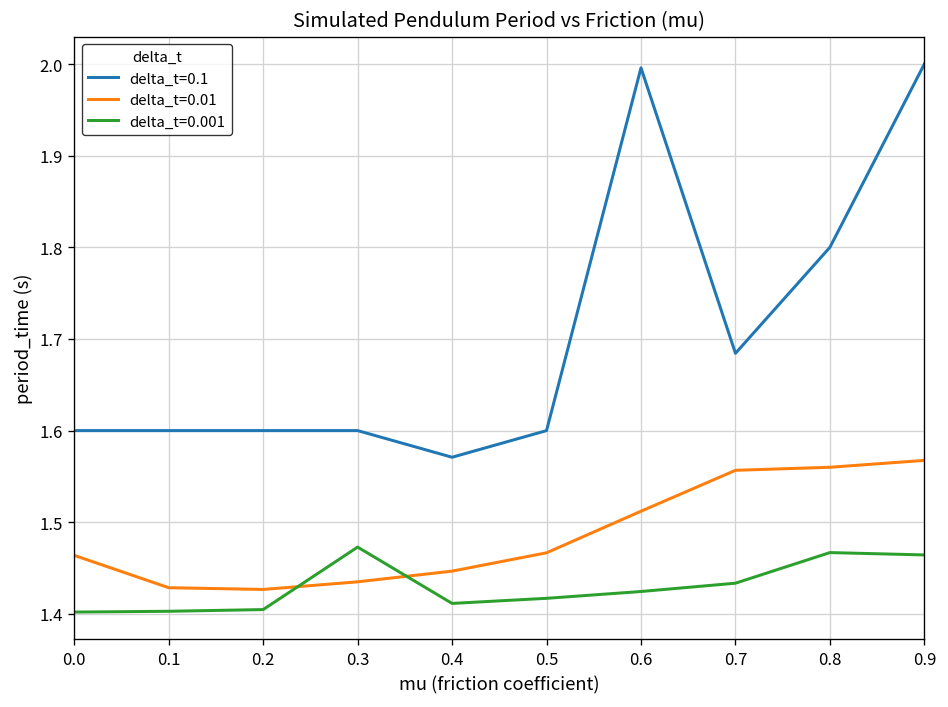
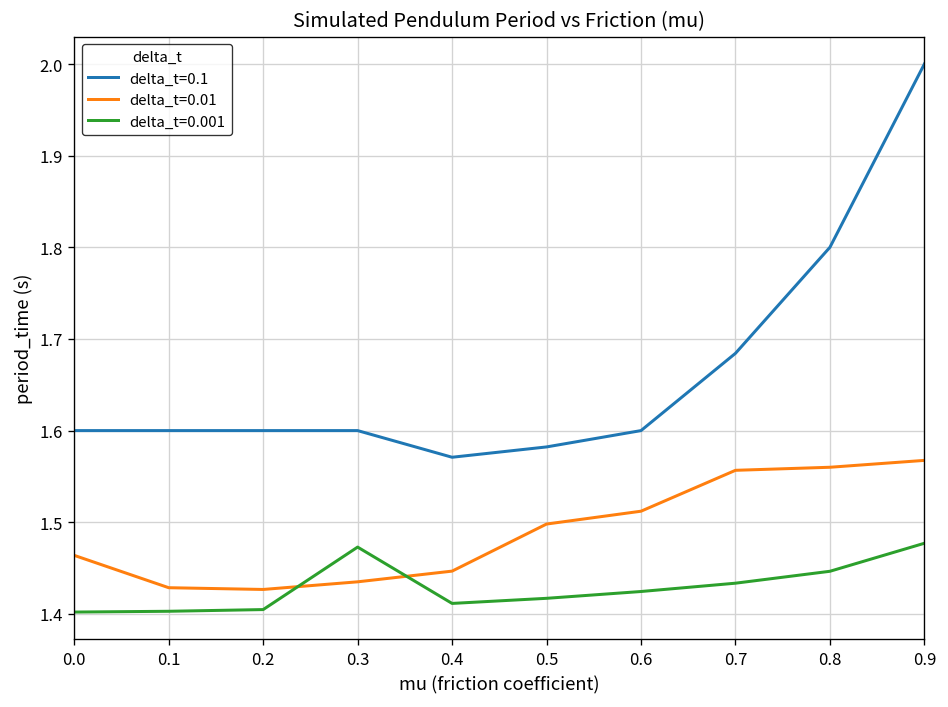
  {
    "delta_t=0.1": {
      "0.0": 1.60,
      "0.1": 1.60,
      "0.2": 1.60,
      "0.3": 1.60,
      "0.4": 1.57,
-     "0.5": 1.60,
-     "0.6": 2.00,
+     "0.5": 1.58,
+     "0.6": 1.60,
      "0.7": 1.68,
      "0.8": 1.80,
      "0.9": 2.00
    },
    "delta_t=0.01": {
      "0.0": 1.46,
      "0.1": 1.43,
      "0.2": 1.43,
      "0.3": 1.43,
      "0.4": 1.45,
-     "0.5": 1.47,
+     "0.5": 1.50,
      "0.6": 1.51,
      "0.7": 1.56,
      "0.8": 1.56,
      "0.9": 1.57
    },
    "delta_t=0.001": {
      "0.0": 1.40,
      "0.1": 1.40,
      "0.2": 1.40,
      "0.3": 1.47,
      "0.4": 1.41,
      "0.5": 1.42,
      "0.6": 1.42,
      "0.7": 1.43,
-     "0.8": 1.47,
-     "0.9": 1.46
+     "0.8": 1.45,
+     "0.9": 1.48
    }
  }
